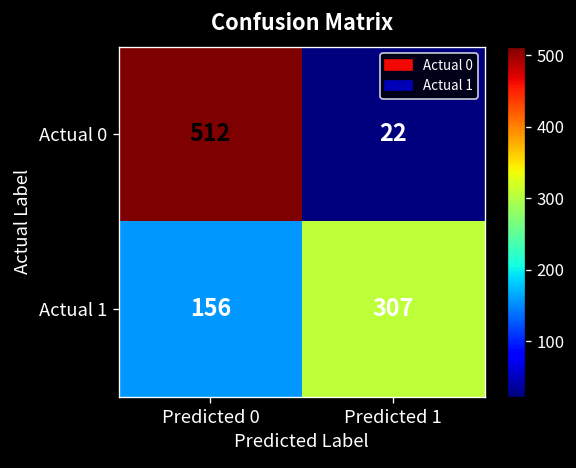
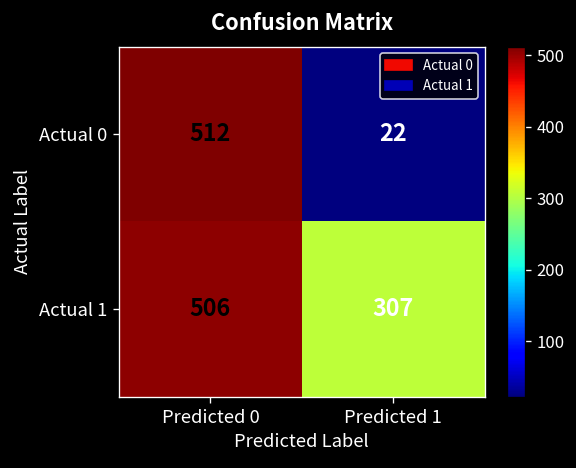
  {
    "Actual 0": {
      "Predicted 0": 512,
      "Predicted 1": 22
    },
    "Actual 1": {
-     "Predicted 0": 156,
+     "Predicted 0": 506,
      "Predicted 1": 307
    }
  }
